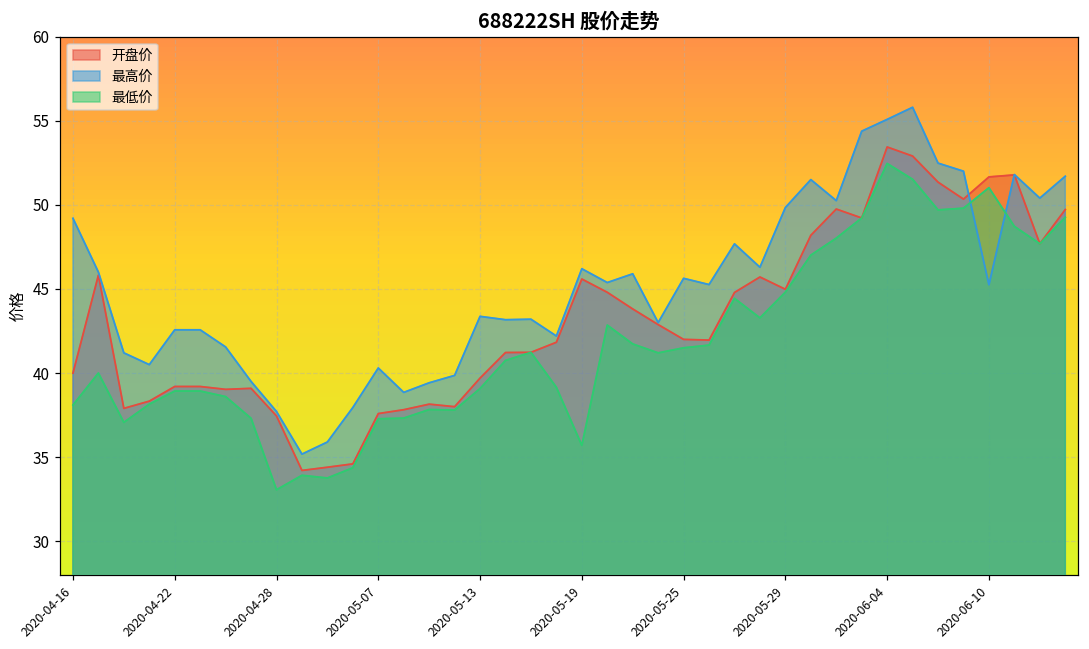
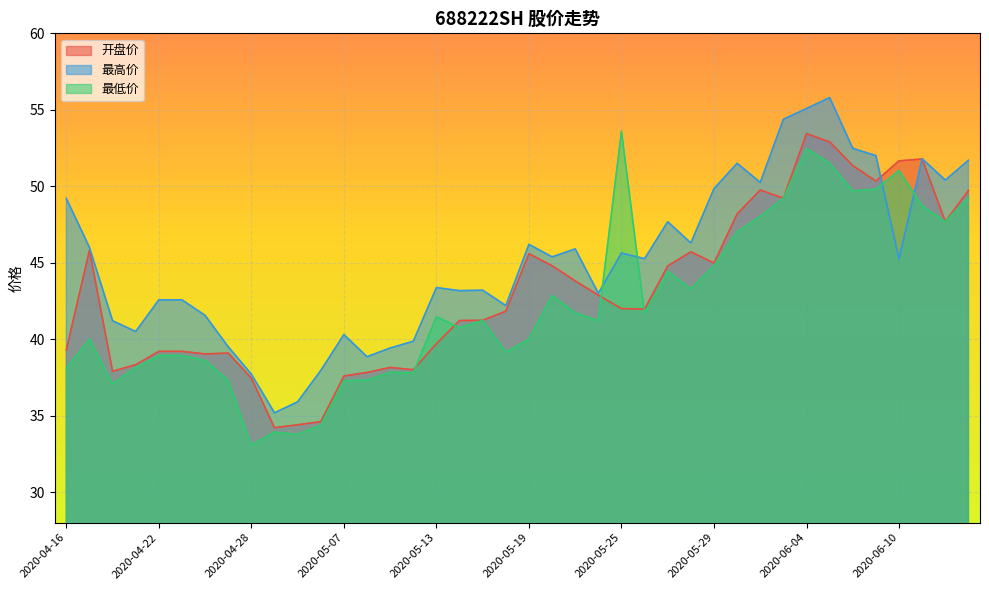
  {
    "开盘价": {
-     "2020-04-16": 40.0,
+     "2020-04-16": 39.3,
      "2020-04-22": 39.2,
      "2020-04-28": 37.5,
      "2020-05-07": 37.6,
      "2020-05-13": 39.7,
      "2020-05-19": 45.6,
      "2020-05-25": 42.0,
      "2020-05-29": 45.0,
      "2020-06-04": 53.4,
      "2020-06-10": 51.7
    },
    "最高价": {
      "2020-04-16": 49.2,
      "2020-04-22": 42.6,
      "2020-04-28": 37.7,
      "2020-05-07": 40.3,
      "2020-05-13": 43.4,
      "2020-05-19": 46.2,
      "2020-05-25": 45.6,
      "2020-05-29": 49.8,
      "2020-06-04": 55.1,
      "2020-06-10": 45.3
    },
    "最低价": {
      "2020-04-16": 38.1,
      "2020-04-22": 38.9,
      "2020-04-28": 33.1,
      "2020-05-07": 37.3,
-     "2020-05-13": 39.1,
-     "2020-05-19": 35.7,
-     "2020-05-25": 41.5,
+     "2020-05-13": 41.5,
+     "2020-05-19": 40.0,
+     "2020-05-25": 53.6,
      "2020-05-29": 44.8,
      "2020-06-04": 52.5,
      "2020-06-10": 51.0
    }
  }
